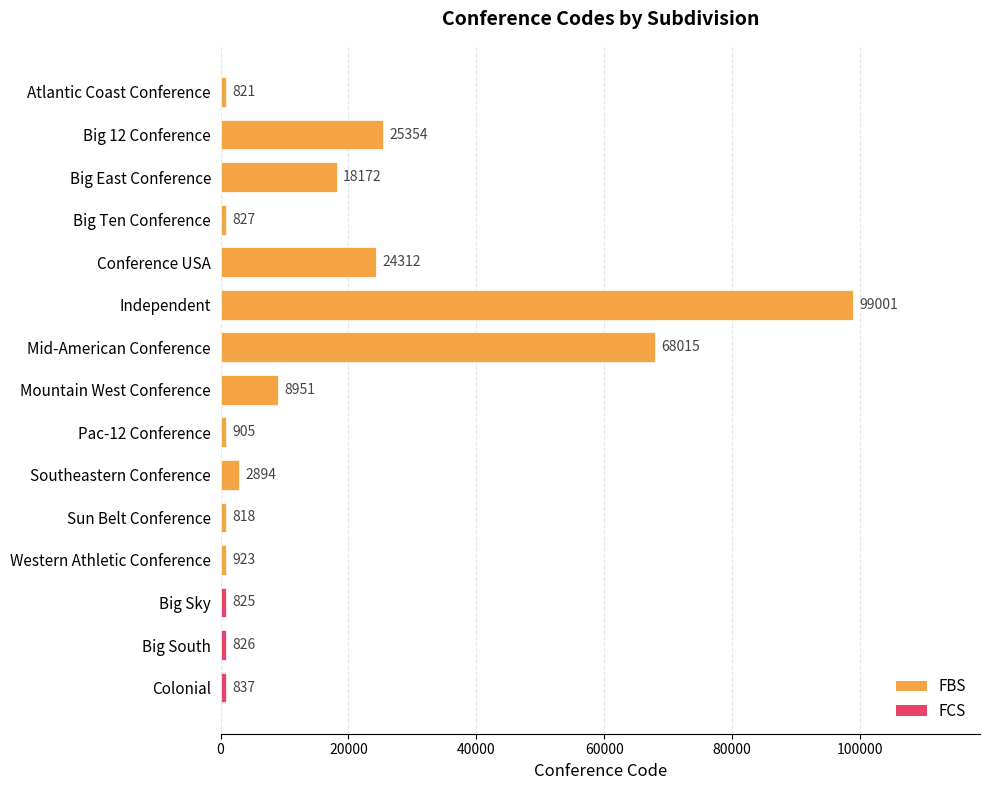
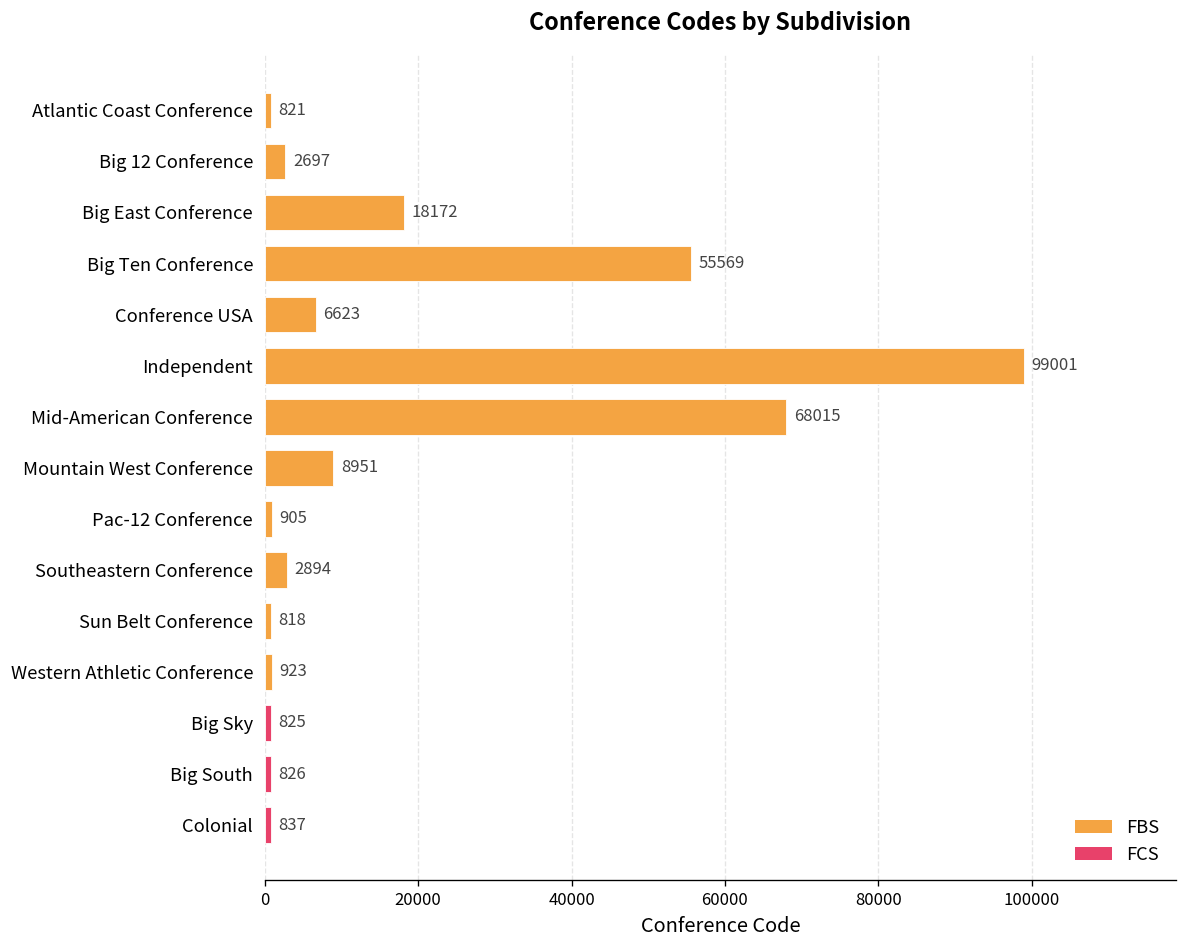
  {
    "FBS": {
      "Atlantic Coast Conference": 821,
-     "Big 12 Conference": 25354,
+     "Big 12 Conference": 2697,
      "Big East Conference": 18172,
-     "Big Ten Conference": 827,
-     "Conference USA": 24312,
+     "Big Ten Conference": 55569,
+     "Conference USA": 6623,
      "Independent": 99001,
      "Mid-American Conference": 68015,
      "Mountain West Conference": 8951,
      "Pac-12 Conference": 905,
      "Southeastern Conference": 2894,
      "Sun Belt Conference": 818,
      "Western Athletic Conference": 923
    },
    "FCS": {
      "Big Sky": 825,
      "Big South": 826,
      "Colonial": 837
    }
  }
